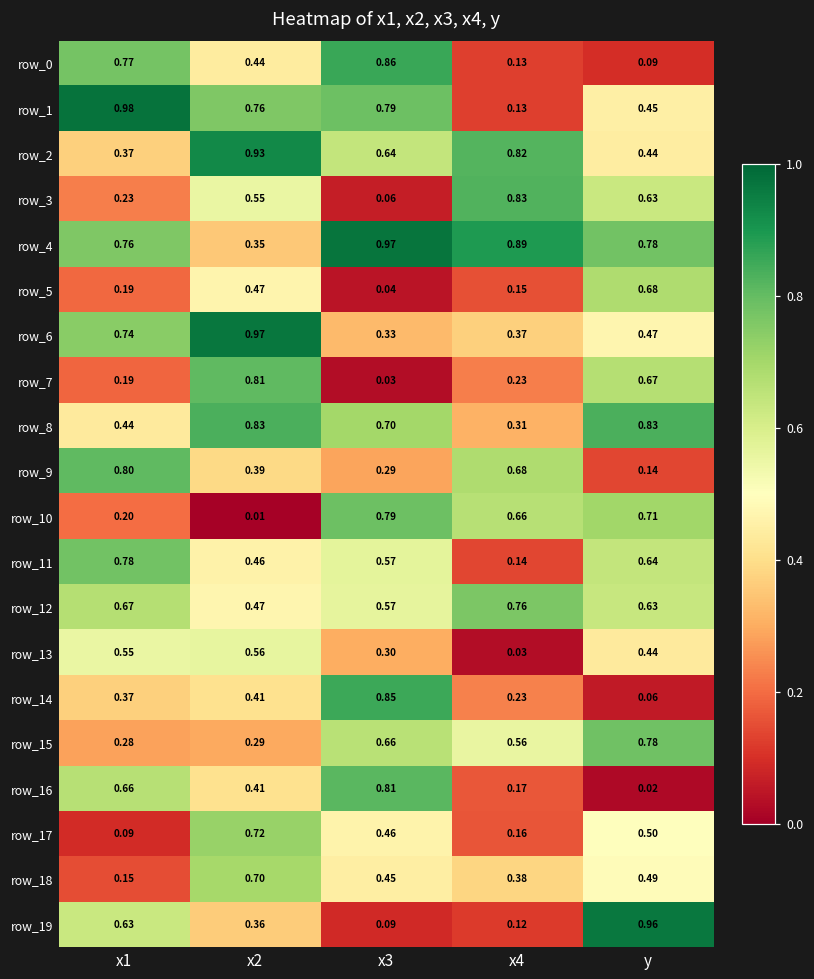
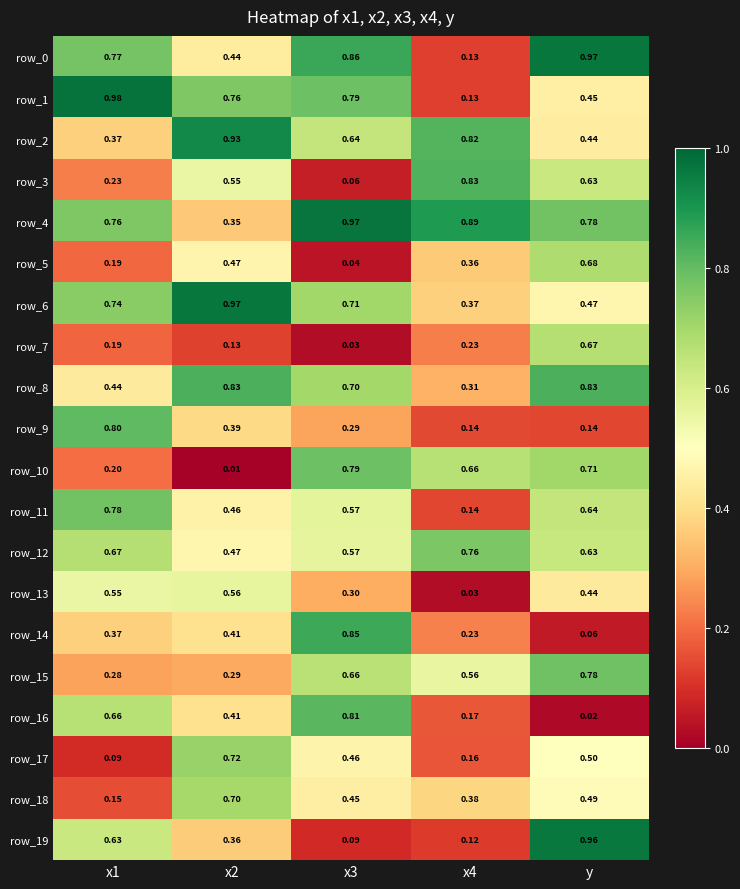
  {
    "row_0": {
      "x1": 0.77,
      "x2": 0.44,
      "x3": 0.86,
      "x4": 0.13,
-     "y": 0.09
+     "y": 0.97
    },
    "row_1": {
      "x1": 0.98,
      "x2": 0.76,
      "x3": 0.79,
      "x4": 0.13,
      "y": 0.45
    },
    "row_2": {
      "x1": 0.37,
      "x2": 0.93,
      "x3": 0.64,
      "x4": 0.82,
      "y": 0.44
    },
    "row_3": {
      "x1": 0.23,
      "x2": 0.55,
      "x3": 0.06,
      "x4": 0.83,
      "y": 0.63
    },
    "row_4": {
      "x1": 0.76,
      "x2": 0.35,
      "x3": 0.97,
      "x4": 0.89,
      "y": 0.78
    },
    "row_5": {
      "x1": 0.19,
      "x2": 0.47,
      "x3": 0.04,
-     "x4": 0.15,
+     "x4": 0.36,
      "y": 0.68
    },
    "row_6": {
      "x1": 0.74,
      "x2": 0.97,
-     "x3": 0.33,
+     "x3": 0.71,
      "x4": 0.37,
      "y": 0.47
    },
    "row_7": {
      "x1": 0.19,
-     "x2": 0.81,
+     "x2": 0.13,
      "x3": 0.03,
      "x4": 0.23,
      "y": 0.67
    },
    "row_8": {
      "x1": 0.44,
      "x2": 0.83,
      "x3": 0.70,
      "x4": 0.31,
      "y": 0.83
    },
    "row_9": {
      "x1": 0.80,
      "x2": 0.39,
      "x3": 0.29,
-     "x4": 0.68,
+     "x4": 0.14,
      "y": 0.14
    },
    "row_10": {
      "x1": 0.20,
      "x2": 0.01,
      "x3": 0.79,
      "x4": 0.66,
      "y": 0.71
    },
    "row_11": {
      "x1": 0.78,
      "x2": 0.46,
      "x3": 0.57,
      "x4": 0.14,
      "y": 0.64
    },
    "row_12": {
      "x1": 0.67,
      "x2": 0.47,
      "x3": 0.57,
      "x4": 0.76,
      "y": 0.63
    },
    "row_13": {
      "x1": 0.55,
      "x2": 0.56,
      "x3": 0.30,
      "x4": 0.03,
      "y": 0.44
    },
    "row_14": {
      "x1": 0.37,
      "x2": 0.41,
      "x3": 0.85,
      "x4": 0.23,
      "y": 0.06
    },
    "row_15": {
      "x1": 0.28,
      "x2": 0.29,
      "x3": 0.66,
      "x4": 0.56,
      "y": 0.78
    },
    "row_16": {
      "x1": 0.66,
      "x2": 0.41,
      "x3": 0.81,
      "x4": 0.17,
      "y": 0.02
    },
    "row_17": {
      "x1": 0.09,
      "x2": 0.72,
      "x3": 0.46,
      "x4": 0.16,
      "y": 0.50
    },
    "row_18": {
      "x1": 0.15,
      "x2": 0.70,
      "x3": 0.45,
      "x4": 0.38,
      "y": 0.49
    },
    "row_19": {
      "x1": 0.63,
      "x2": 0.36,
      "x3": 0.09,
      "x4": 0.12,
      "y": 0.96
    }
  }
